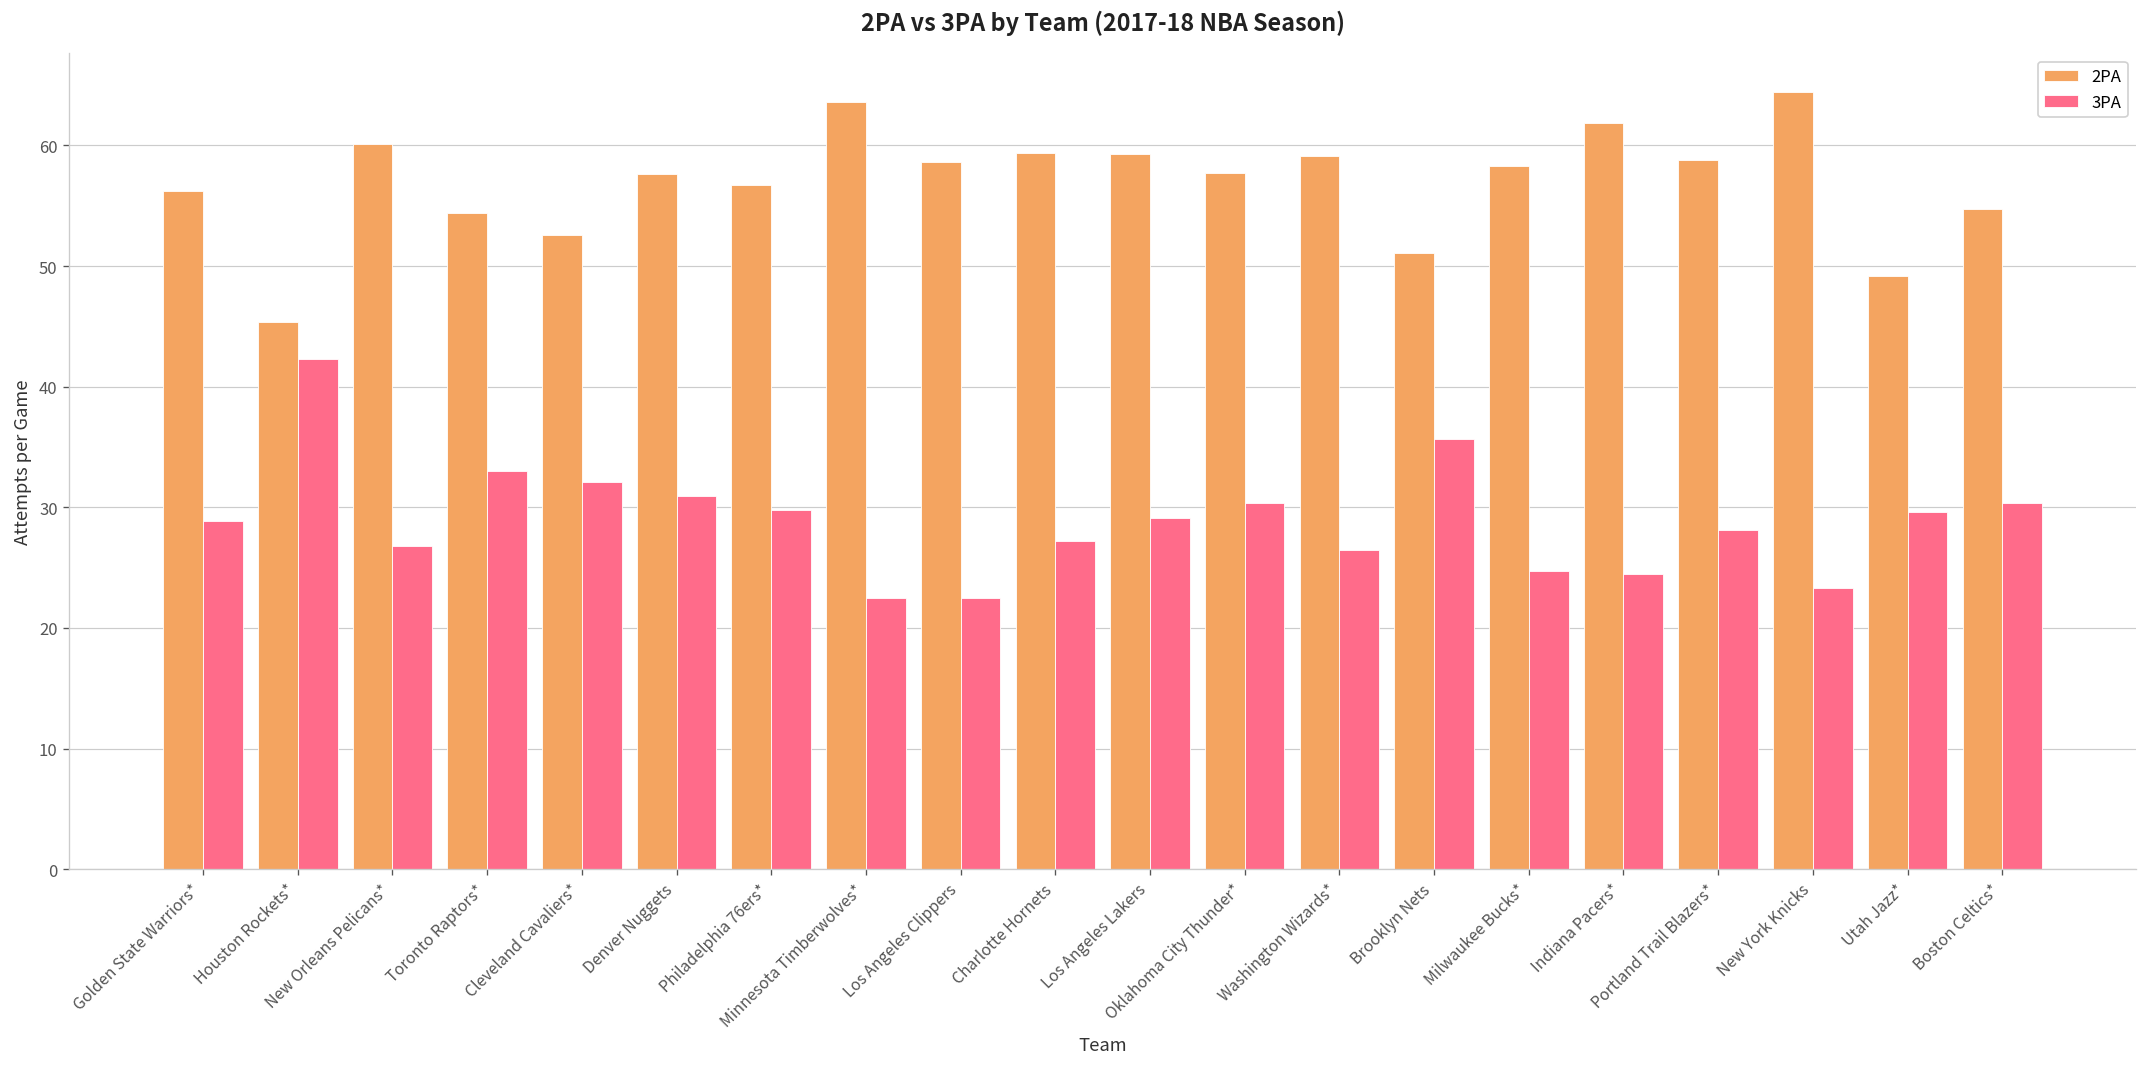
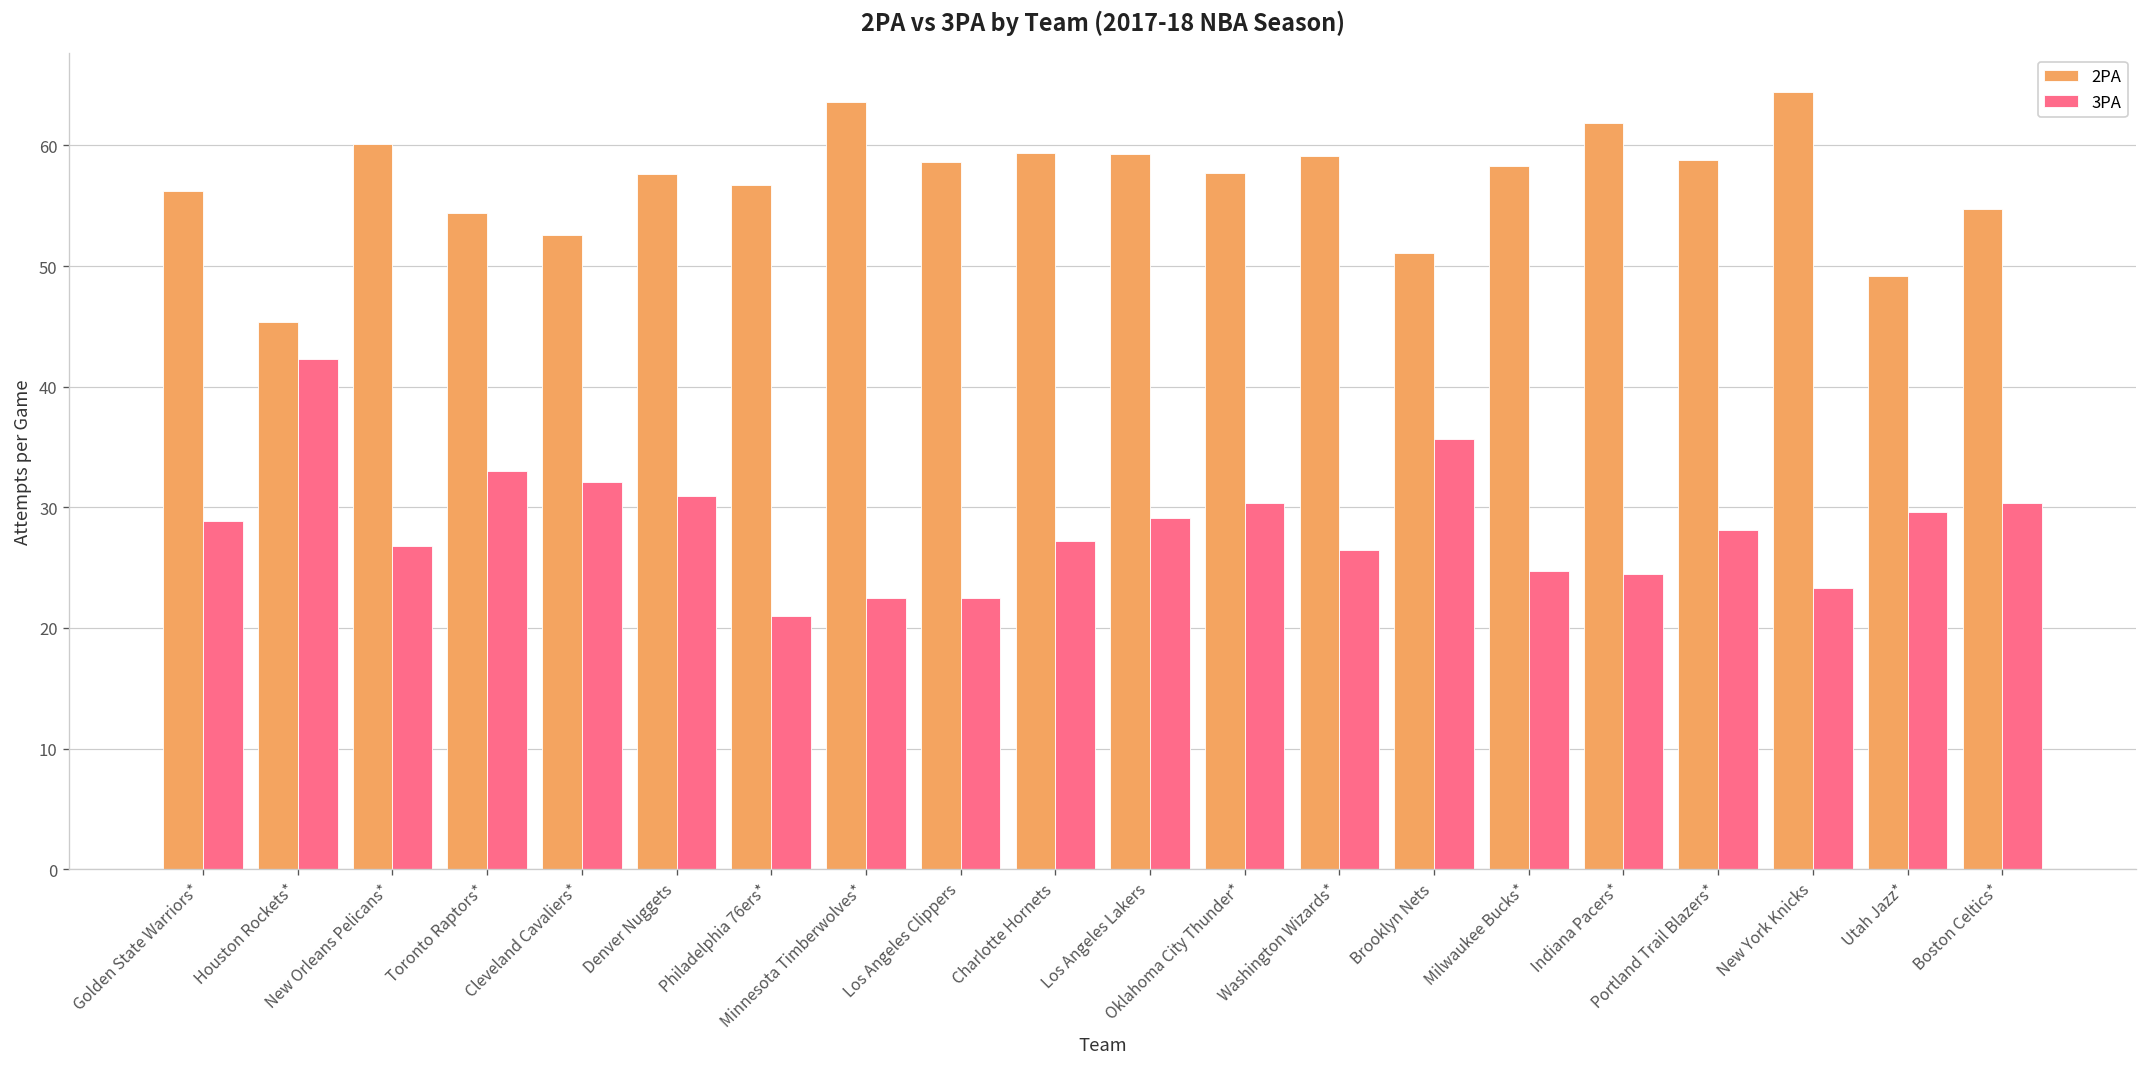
  {
    "2PA": {
      "Golden State Warriors*": 56.2,
      "Houston Rockets*": 45.4,
      "New Orleans Pelicans*": 60.1,
      "Toronto Raptors*": 54.4,
      "Cleveland Cavaliers*": 52.6,
      "Denver Nuggets": 57.6,
      "Philadelphia 76ers*": 56.7,
      "Minnesota Timberwolves*": 63.6,
      "Los Angeles Clippers": 58.6,
      "Charlotte Hornets": 59.4,
      "Los Angeles Lakers": 59.3,
      "Oklahoma City Thunder*": 57.7,
      "Washington Wizards*": 59.1,
      "Brooklyn Nets": 51.1,
      "Milwaukee Bucks*": 58.3,
      "Indiana Pacers*": 61.9,
      "Portland Trail Blazers*": 58.8,
      "New York Knicks": 64.4,
      "Utah Jazz*": 49.2,
      "Boston Celtics*": 54.7
    },
    "3PA": {
      "Golden State Warriors*": 28.9,
      "Houston Rockets*": 42.3,
      "New Orleans Pelicans*": 26.8,
      "Toronto Raptors*": 33.0,
      "Cleveland Cavaliers*": 32.1,
      "Denver Nuggets": 30.9,
-     "Philadelphia 76ers*": 29.8,
+     "Philadelphia 76ers*": 21.0,
      "Minnesota Timberwolves*": 22.5,
      "Los Angeles Clippers": 22.5,
      "Charlotte Hornets": 27.2,
      "Los Angeles Lakers": 29.1,
      "Oklahoma City Thunder*": 30.4,
      "Washington Wizards*": 26.5,
      "Brooklyn Nets": 35.7,
      "Milwaukee Bucks*": 24.7,
      "Indiana Pacers*": 24.5,
      "Portland Trail Blazers*": 28.1,
      "New York Knicks": 23.3,
      "Utah Jazz*": 29.6,
      "Boston Celtics*": 30.4
    }
  }
